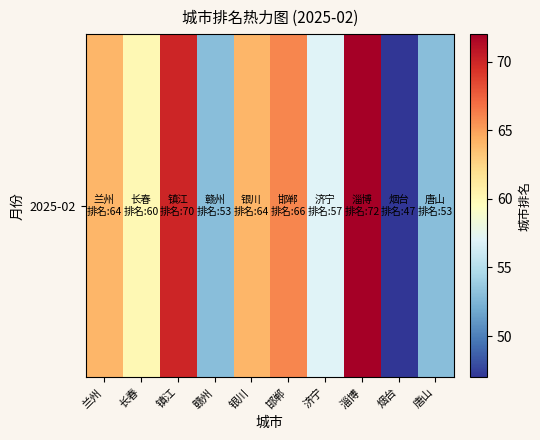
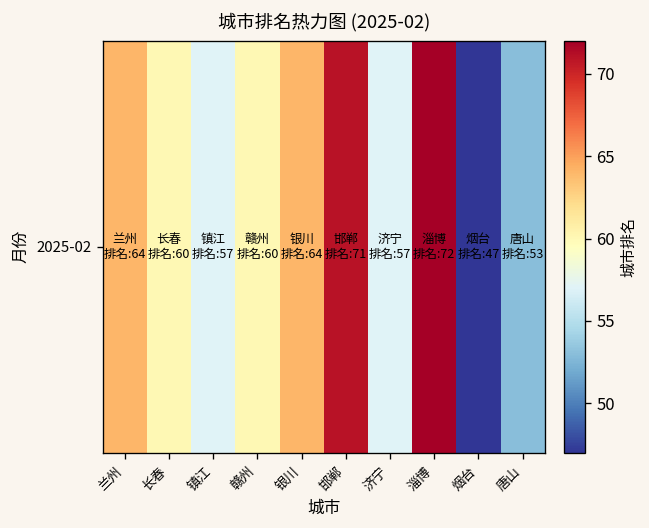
  {
    "2025-02": {
      "兰州": 64,
      "长春": 60,
-     "镇江": 70,
-     "赣州": 53,
+     "镇江": 57,
+     "赣州": 60,
      "银川": 64,
-     "邯郸": 66,
+     "邯郸": 71,
      "济宁": 57,
      "淄博": 72,
      "烟台": 47,
      "唐山": 53
    }
  }
